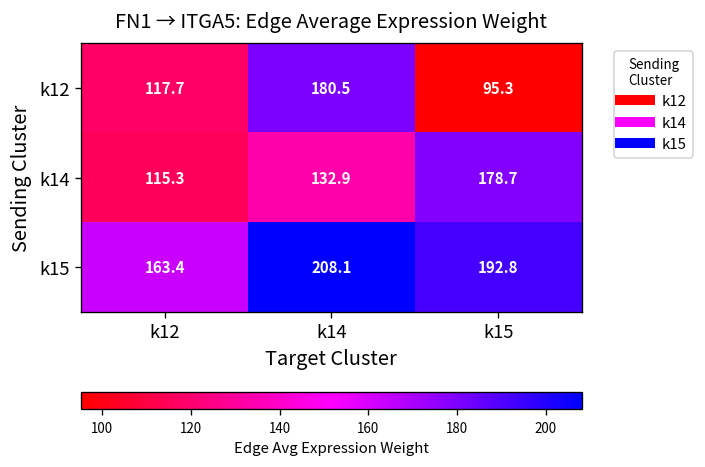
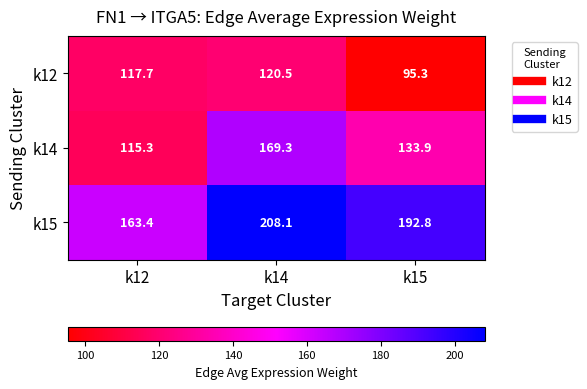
  {
    "k12": {
      "k12": 117.7,
-     "k14": 180.5,
+     "k14": 120.5,
      "k15": 95.3
    },
    "k14": {
      "k12": 115.3,
-     "k14": 132.9,
-     "k15": 178.7
+     "k14": 169.3,
+     "k15": 133.9
    },
    "k15": {
      "k12": 163.4,
      "k14": 208.1,
      "k15": 192.8
    }
  }
